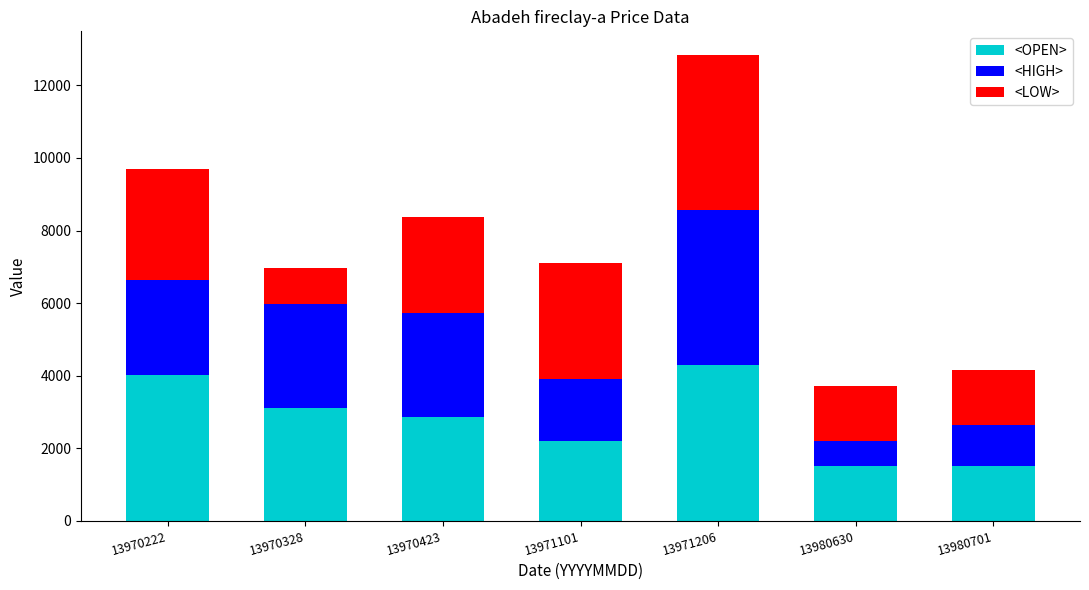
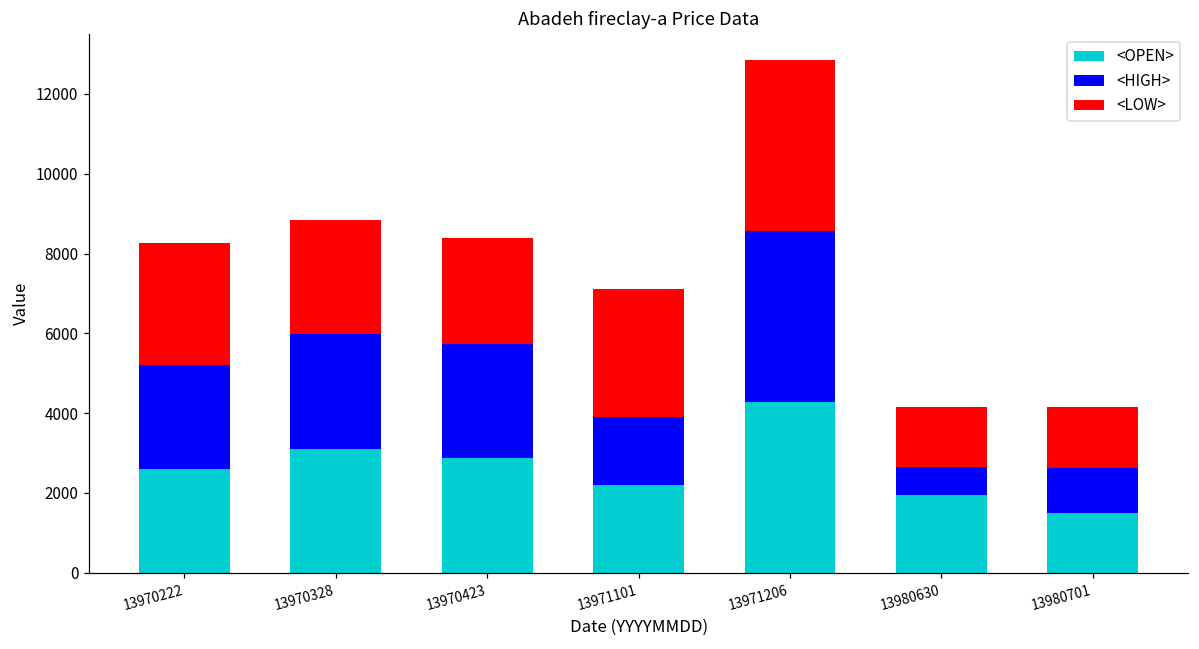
  {
    "<OPEN>": {
-     "13970222": 4000,
+     "13970222": 2600,
      "13970328": 3100,
      "13970423": 2900,
      "13971101": 2200,
      "13971206": 4300,
-     "13980630": 1500,
+     "13980630": 1900,
      "13980701": 1500
    },
    "<HIGH>": {
      "13970222": 2600,
      "13970328": 2900,
      "13970423": 2900,
      "13971101": 1700,
      "13971206": 4300,
      "13980630": 700,
      "13980701": 1100
    },
    "<LOW>": {
      "13970222": 3100,
-     "13970328": 1000,
+     "13970328": 2900,
      "13970423": 2600,
      "13971101": 3200,
      "13971206": 4300,
      "13980630": 1500,
      "13980701": 1500
    }
  }
